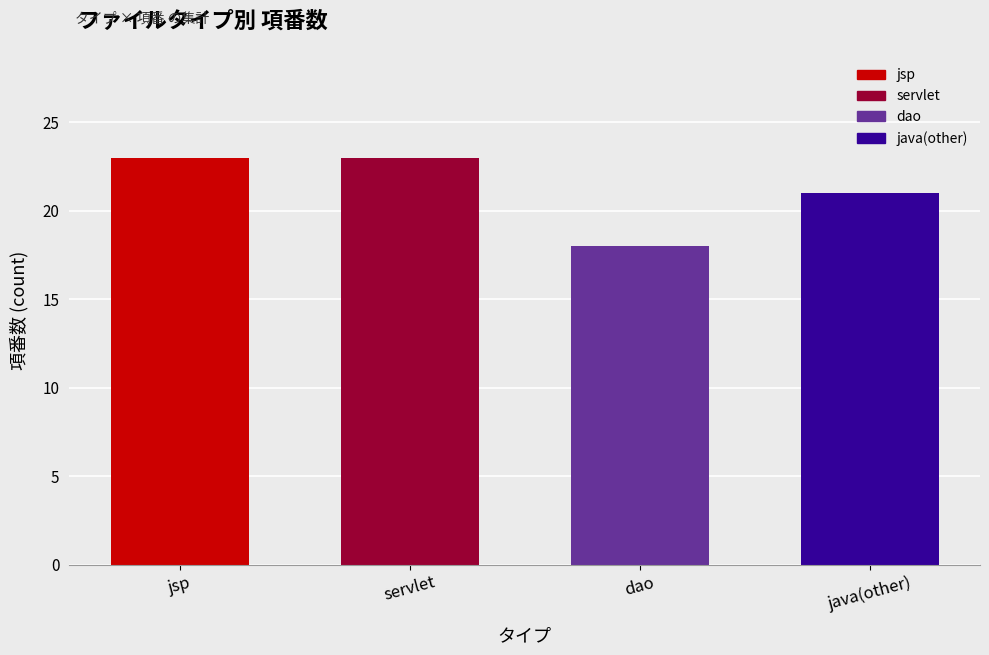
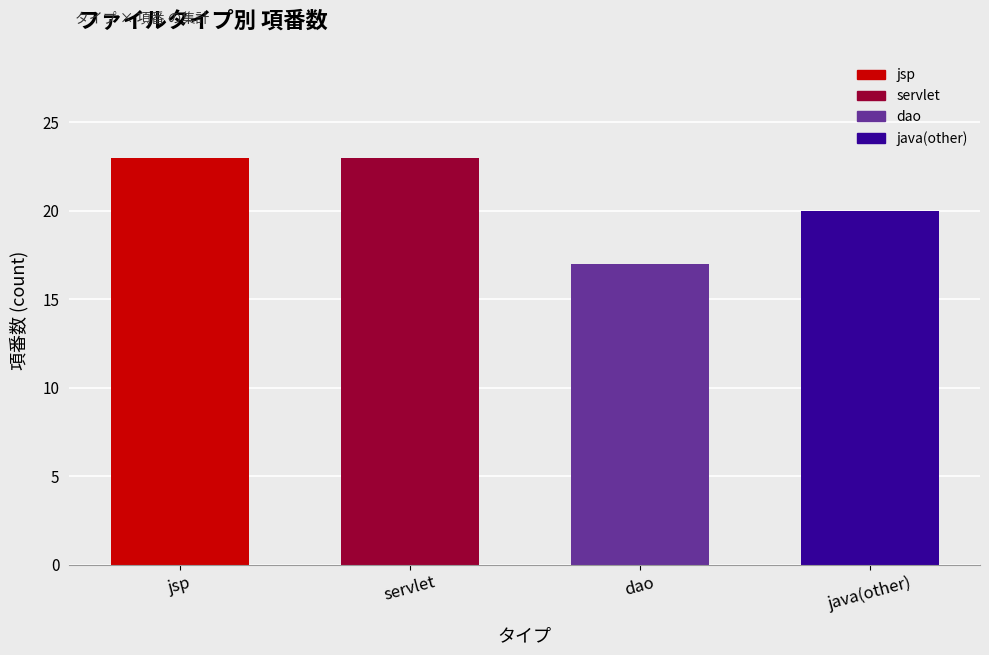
  {
    "servlet": {
      "servlet": 23
    },
    "dao": {
-     "dao": 18
+     "dao": 17
    },
    "java(other)": {
-     "java(other)": 21
+     "java(other)": 20
    }
  }
